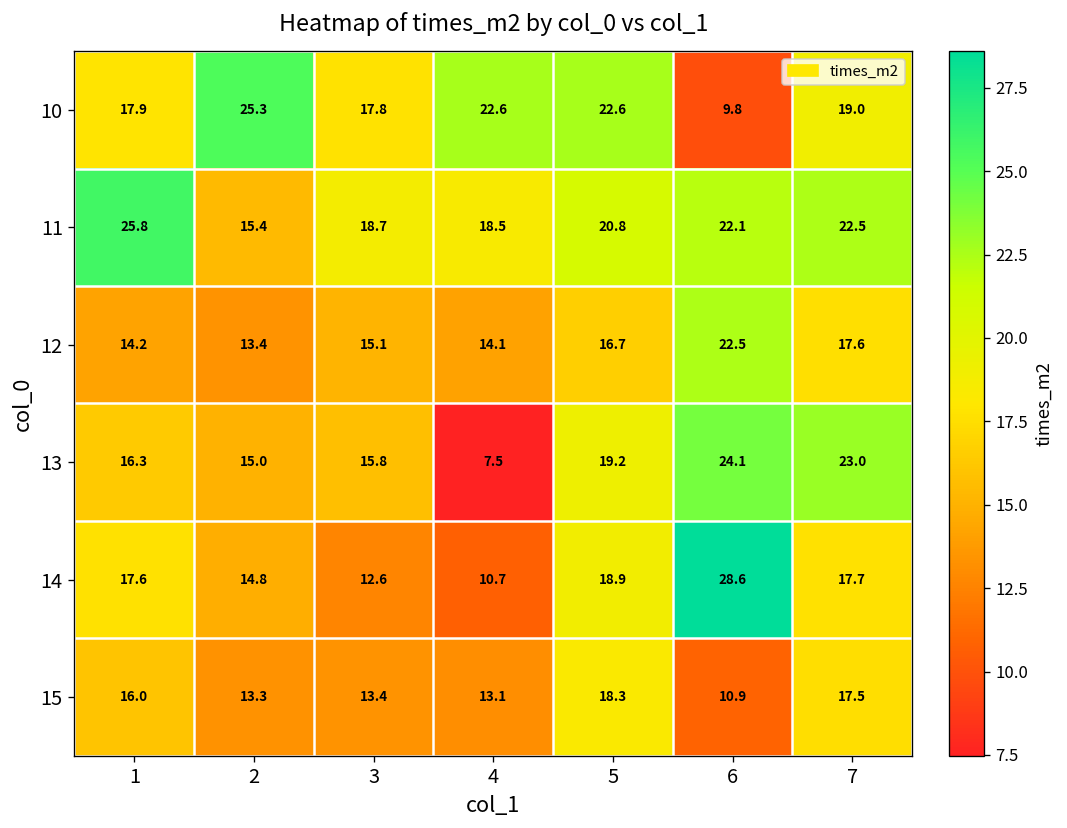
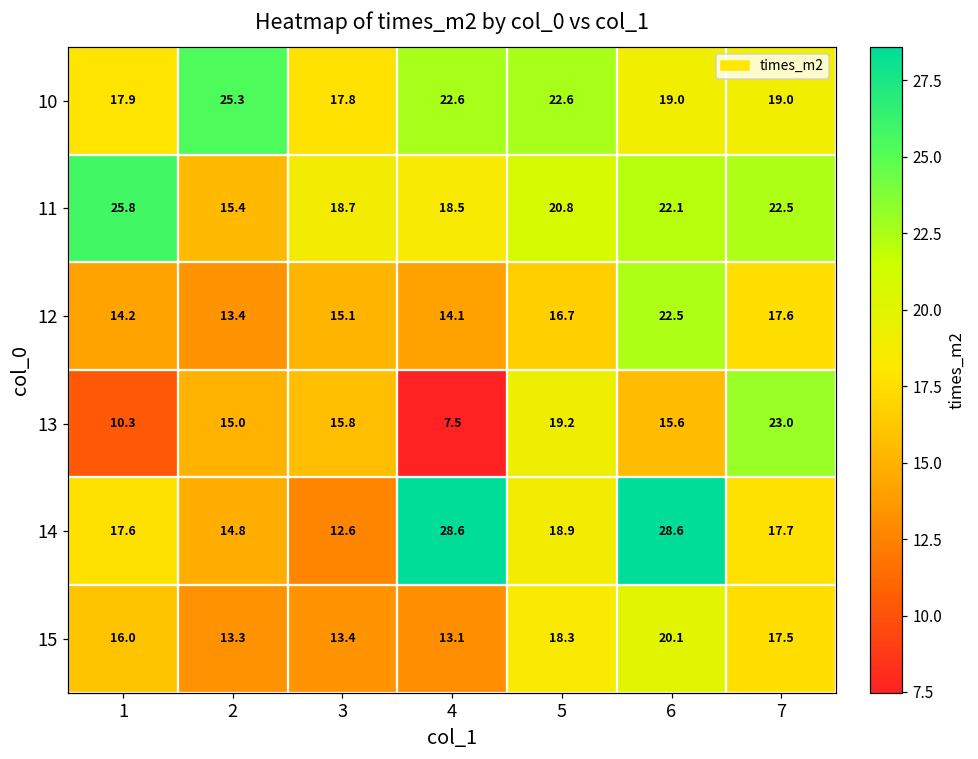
  {
    "10": {
      "1": 17.9,
      "2": 25.3,
      "3": 17.8,
      "4": 22.6,
      "5": 22.6,
-     "6": 9.8,
+     "6": 19.0,
      "7": 19.0
    },
    "11": {
      "1": 25.8,
      "2": 15.4,
      "3": 18.7,
      "4": 18.5,
      "5": 20.8,
      "6": 22.1,
      "7": 22.5
    },
    "12": {
      "1": 14.2,
      "2": 13.4,
      "3": 15.1,
      "4": 14.1,
      "5": 16.7,
      "6": 22.5,
      "7": 17.6
    },
    "13": {
-     "1": 16.3,
+     "1": 10.3,
      "2": 15.0,
      "3": 15.8,
      "4": 7.5,
      "5": 19.2,
-     "6": 24.1,
+     "6": 15.6,
      "7": 23.0
    },
    "14": {
      "1": 17.6,
      "2": 14.8,
      "3": 12.6,
-     "4": 10.7,
+     "4": 28.6,
      "5": 18.9,
      "6": 28.6,
      "7": 17.7
    },
    "15": {
      "1": 16.0,
      "2": 13.3,
      "3": 13.4,
      "4": 13.1,
      "5": 18.3,
-     "6": 10.9,
+     "6": 20.1,
      "7": 17.5
    }
  }
